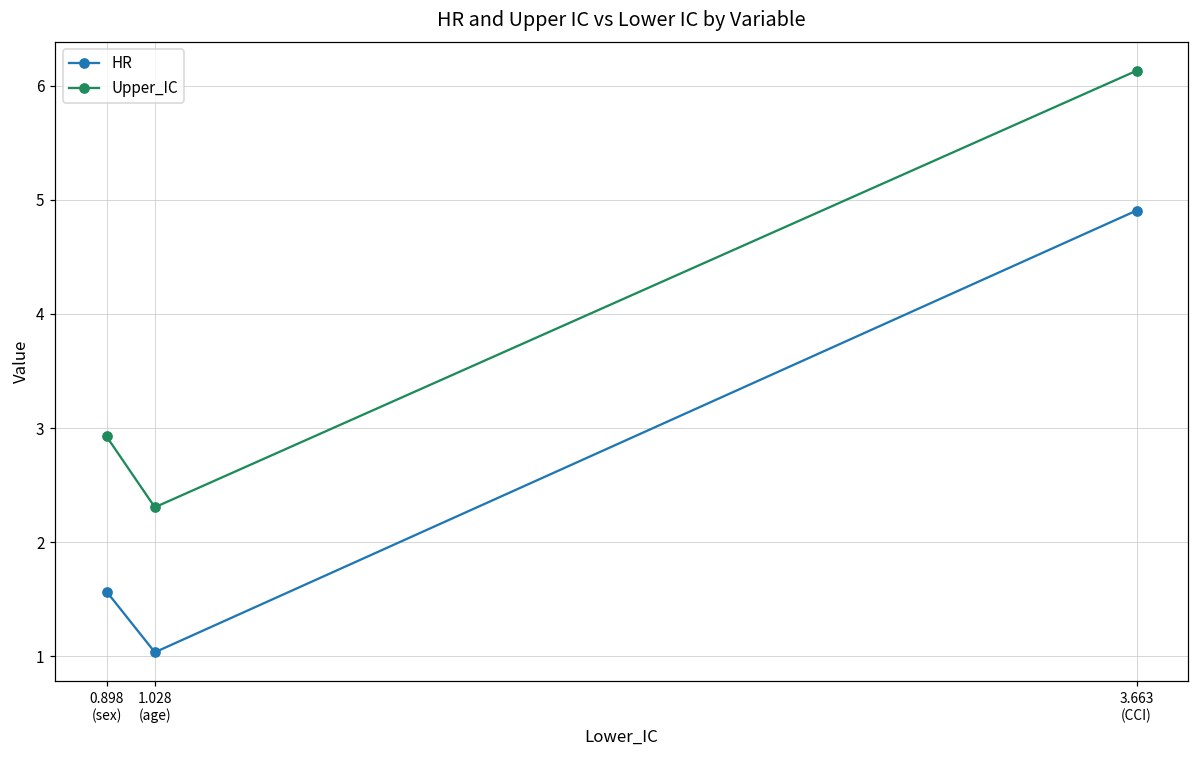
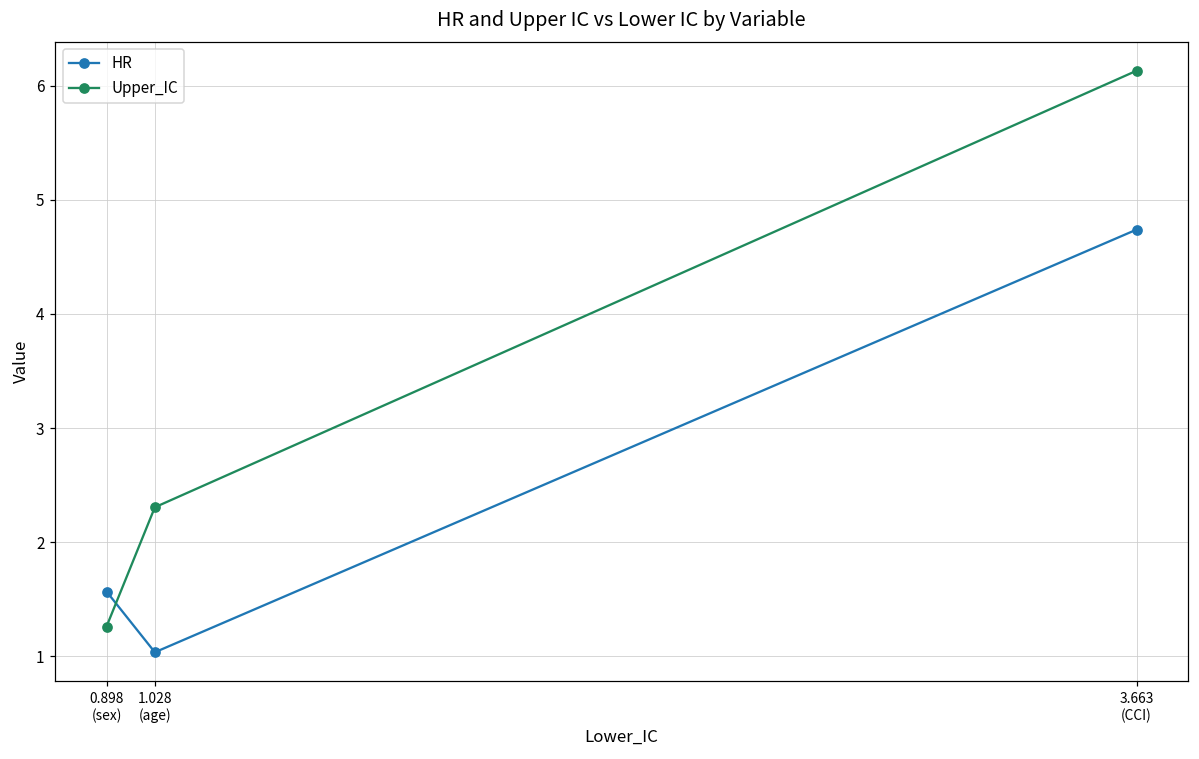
  {
    "HR": {
      "0.898 (sex)": 1.57,
      "1.028 (age)": 1.03,
-     "3.663 (CCI)": 4.91
+     "3.663 (CCI)": 4.74
    },
    "Upper_IC": {
-     "0.898 (sex)": 2.93,
+     "0.898 (sex)": 1.26,
      "1.028 (age)": 2.31,
      "3.663 (CCI)": 6.13
    }
  }
